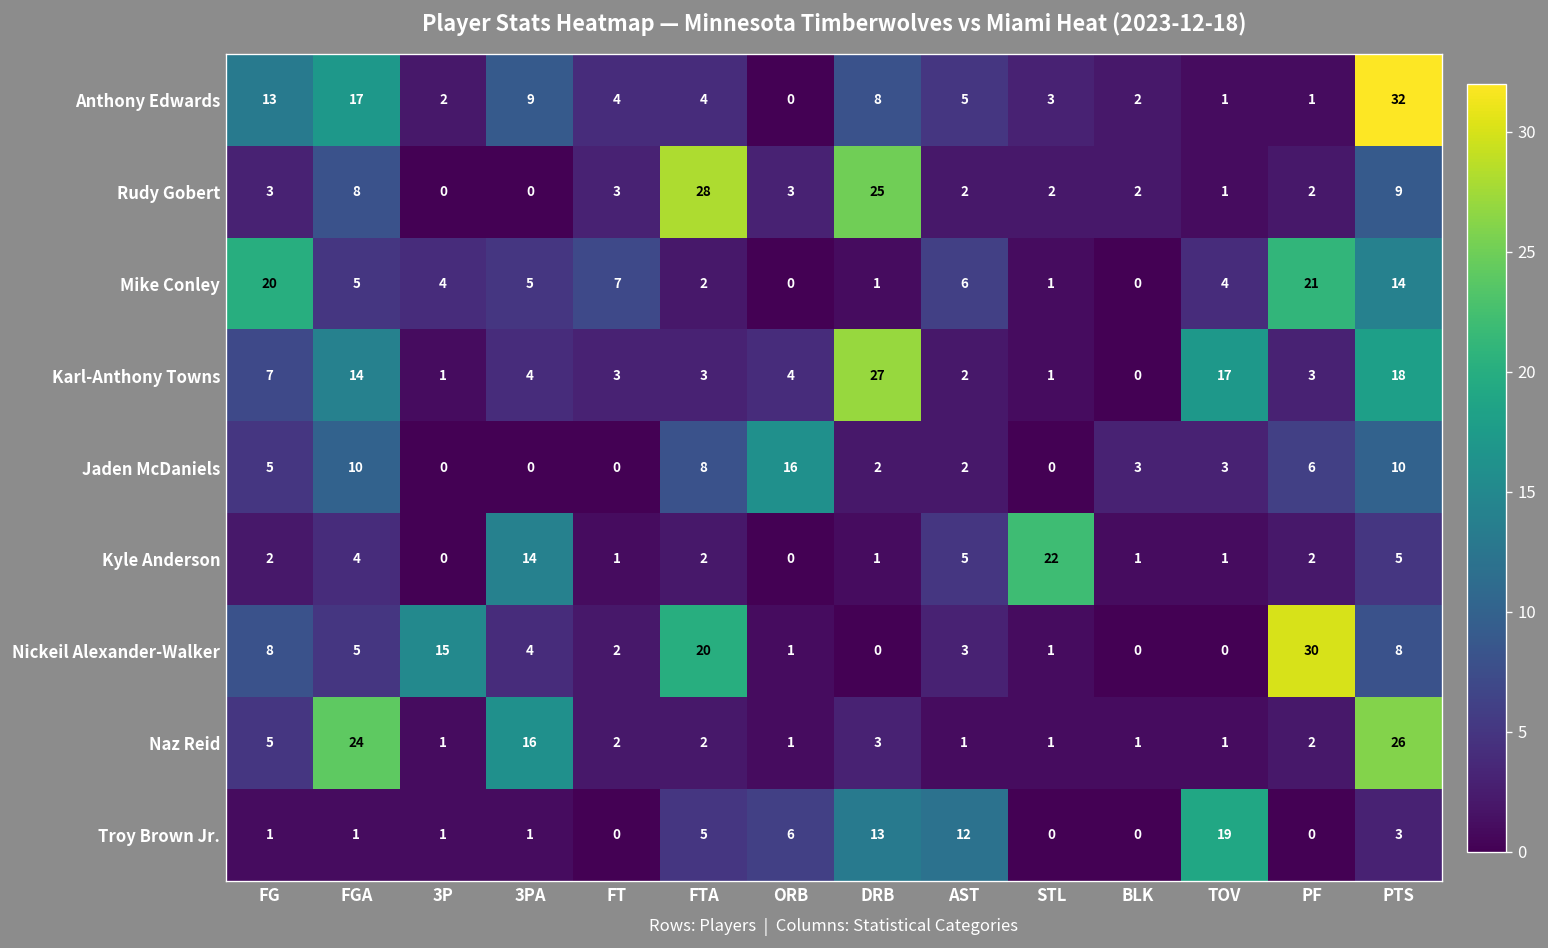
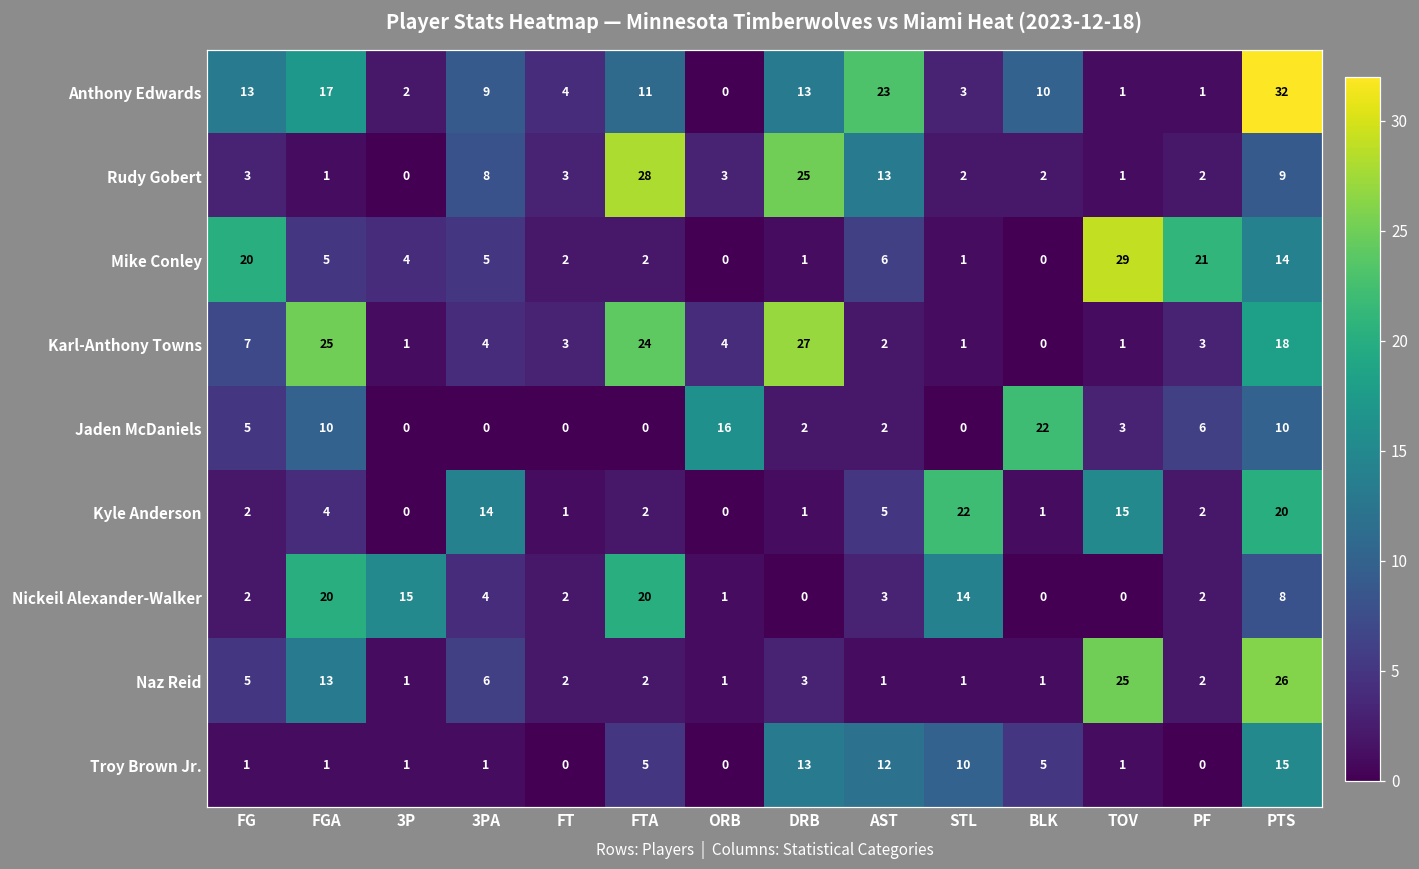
  {
    "Anthony Edwards": {
      "FG": 13,
      "FGA": 17,
      "3P": 2,
      "3PA": 9,
      "FT": 4,
-     "FTA": 4,
+     "FTA": 11,
      "ORB": 0,
-     "DRB": 8,
-     "AST": 5,
+     "DRB": 13,
+     "AST": 23,
      "STL": 3,
-     "BLK": 2,
+     "BLK": 10,
      "TOV": 1,
      "PF": 1,
      "PTS": 32
    },
    "Rudy Gobert": {
      "FG": 3,
-     "FGA": 8,
+     "FGA": 1,
      "3P": 0,
-     "3PA": 0,
+     "3PA": 8,
      "FT": 3,
      "FTA": 28,
      "ORB": 3,
      "DRB": 25,
-     "AST": 2,
+     "AST": 13,
      "STL": 2,
      "BLK": 2,
      "TOV": 1,
      "PF": 2,
      "PTS": 9
    },
    "Mike Conley": {
      "FG": 20,
      "FGA": 5,
      "3P": 4,
      "3PA": 5,
-     "FT": 7,
+     "FT": 2,
      "FTA": 2,
      "ORB": 0,
      "DRB": 1,
      "AST": 6,
      "STL": 1,
      "BLK": 0,
-     "TOV": 4,
+     "TOV": 29,
      "PF": 21,
      "PTS": 14
    },
    "Karl-Anthony Towns": {
      "FG": 7,
-     "FGA": 14,
+     "FGA": 25,
      "3P": 1,
      "3PA": 4,
      "FT": 3,
-     "FTA": 3,
+     "FTA": 24,
      "ORB": 4,
      "DRB": 27,
      "AST": 2,
      "STL": 1,
      "BLK": 0,
-     "TOV": 17,
+     "TOV": 1,
      "PF": 3,
      "PTS": 18
    },
    "Jaden McDaniels": {
      "FG": 5,
      "FGA": 10,
      "3P": 0,
      "3PA": 0,
      "FT": 0,
-     "FTA": 8,
+     "FTA": 0,
      "ORB": 16,
      "DRB": 2,
      "AST": 2,
      "STL": 0,
-     "BLK": 3,
+     "BLK": 22,
      "TOV": 3,
      "PF": 6,
      "PTS": 10
    },
    "Kyle Anderson": {
      "FG": 2,
      "FGA": 4,
      "3P": 0,
      "3PA": 14,
      "FT": 1,
      "FTA": 2,
      "ORB": 0,
      "DRB": 1,
      "AST": 5,
      "STL": 22,
      "BLK": 1,
-     "TOV": 1,
+     "TOV": 15,
      "PF": 2,
-     "PTS": 5
+     "PTS": 20
    },
    "Nickeil Alexander-Walker": {
-     "FG": 8,
-     "FGA": 5,
+     "FG": 2,
+     "FGA": 20,
      "3P": 15,
      "3PA": 4,
      "FT": 2,
      "FTA": 20,
      "ORB": 1,
      "DRB": 0,
      "AST": 3,
-     "STL": 1,
+     "STL": 14,
      "BLK": 0,
      "TOV": 0,
-     "PF": 30,
+     "PF": 2,
      "PTS": 8
    },
    "Naz Reid": {
      "FG": 5,
-     "FGA": 24,
+     "FGA": 13,
      "3P": 1,
-     "3PA": 16,
+     "3PA": 6,
      "FT": 2,
      "FTA": 2,
      "ORB": 1,
      "DRB": 3,
      "AST": 1,
      "STL": 1,
      "BLK": 1,
-     "TOV": 1,
+     "TOV": 25,
      "PF": 2,
      "PTS": 26
    },
    "Troy Brown Jr.": {
      "FG": 1,
      "FGA": 1,
      "3P": 1,
      "3PA": 1,
      "FT": 0,
      "FTA": 5,
-     "ORB": 6,
+     "ORB": 0,
      "DRB": 13,
      "AST": 12,
-     "STL": 0,
-     "BLK": 0,
-     "TOV": 19,
+     "STL": 10,
+     "BLK": 5,
+     "TOV": 1,
      "PF": 0,
-     "PTS": 3
+     "PTS": 15
    }
  }
